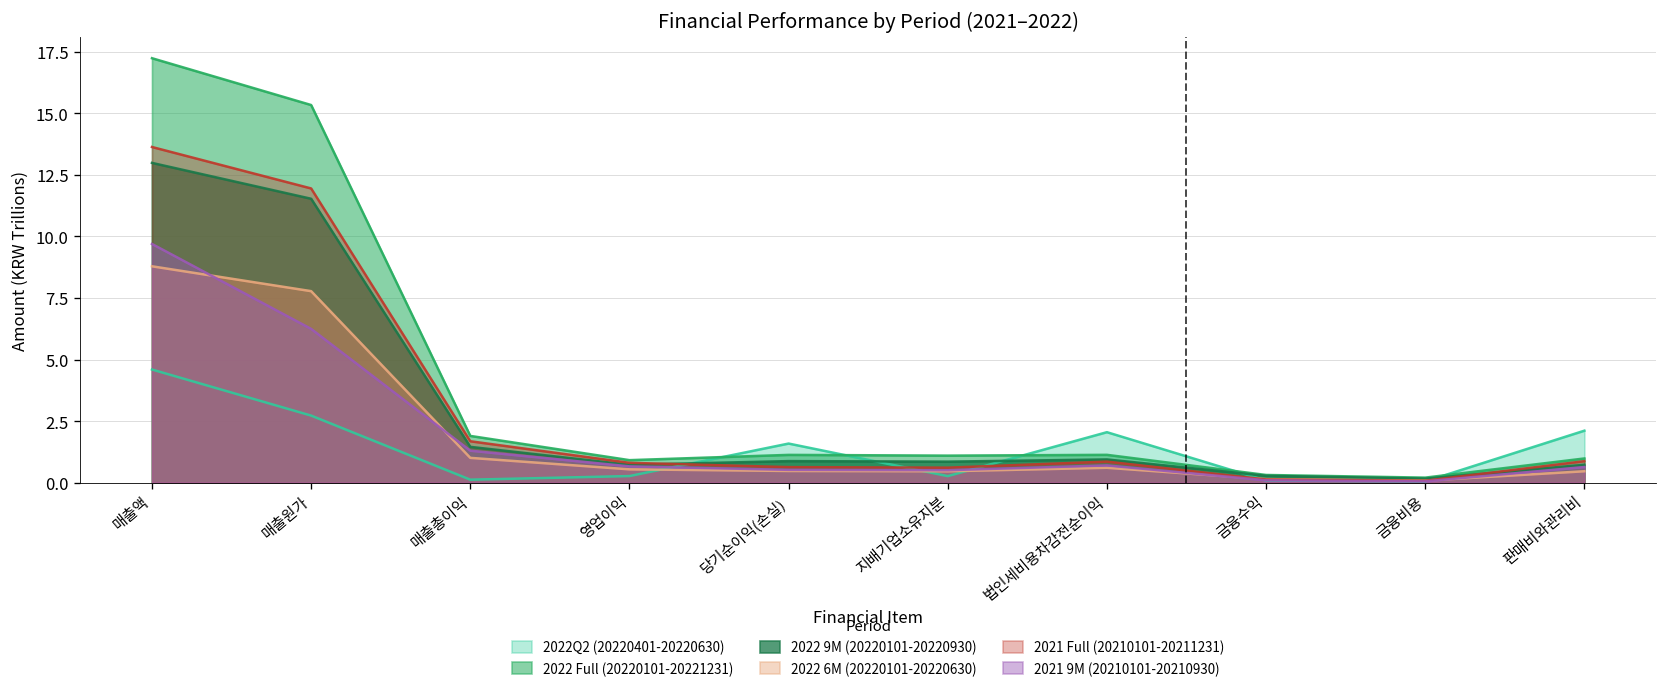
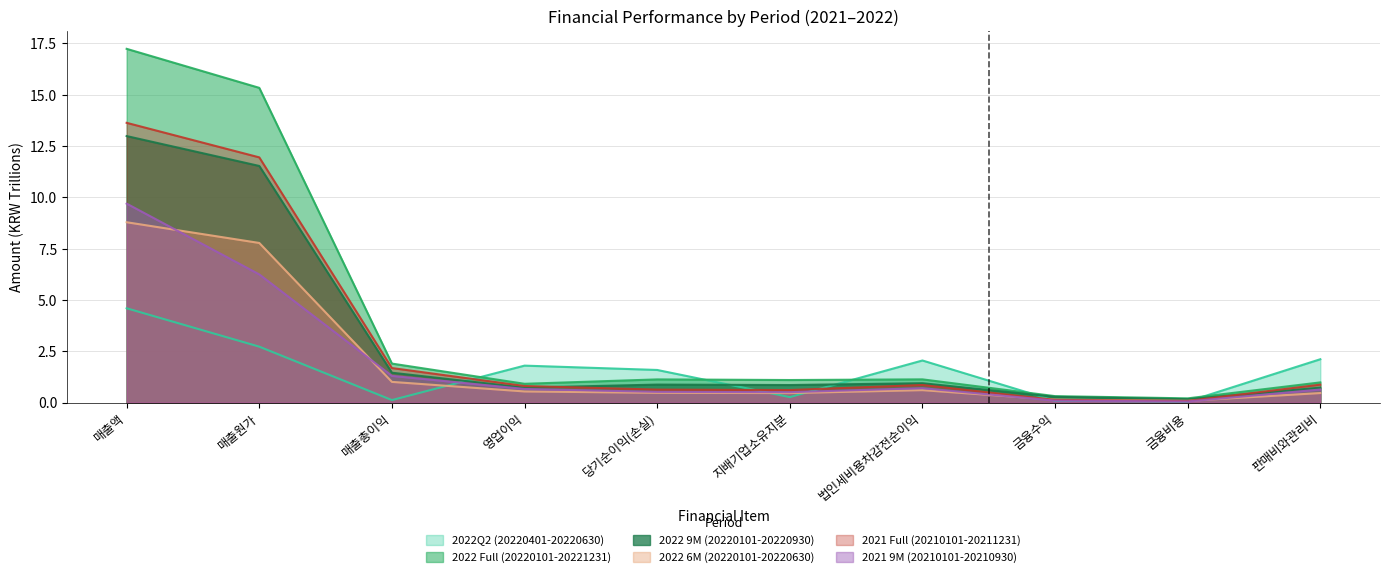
  {
    "2022Q2 (20220401-20220630)": {
      "매출액": 4.6,
      "매출원가": 2.7,
      "매출총이익": 0.1,
-     "영업이익": 0.3,
+     "영업이익": 1.8,
      "당기순이익(손실)": 1.6,
      "지배기업소유지분": 0.3,
      "법인세비용차감전순이익": 2.1,
      "판매비와관리비": 2.1
    },
    "2021 9M (20210101-20210930)": {
      "매출액": 9.7,
      "매출원가": 6.2,
      "매출총이익": 1.3
    }
  }
